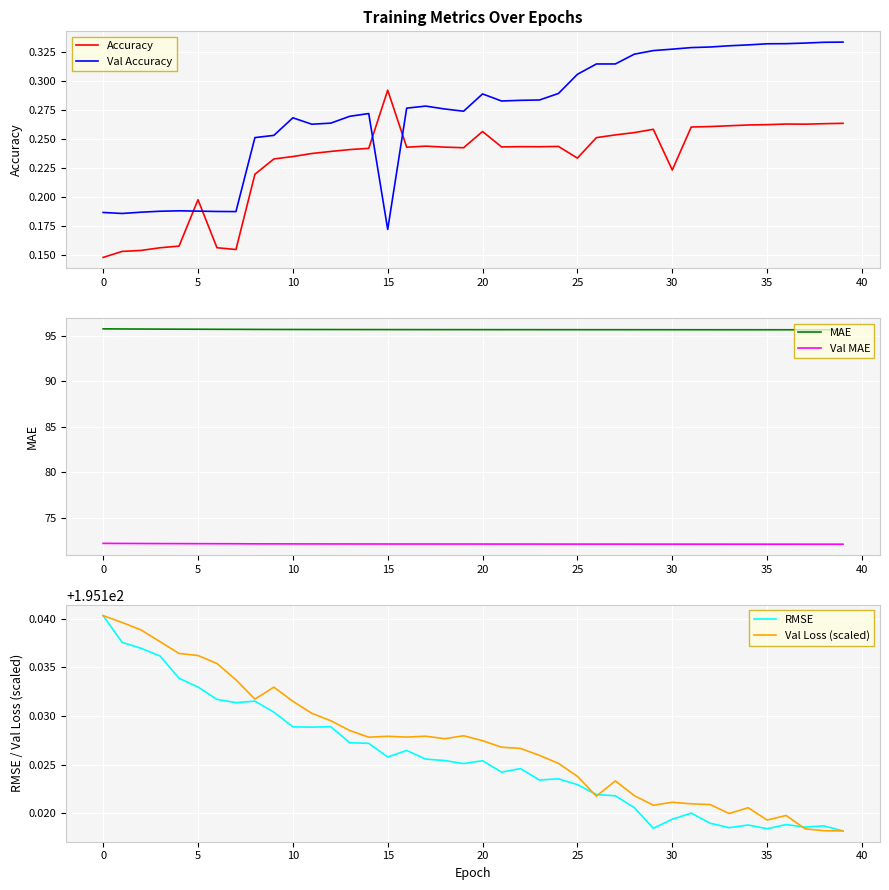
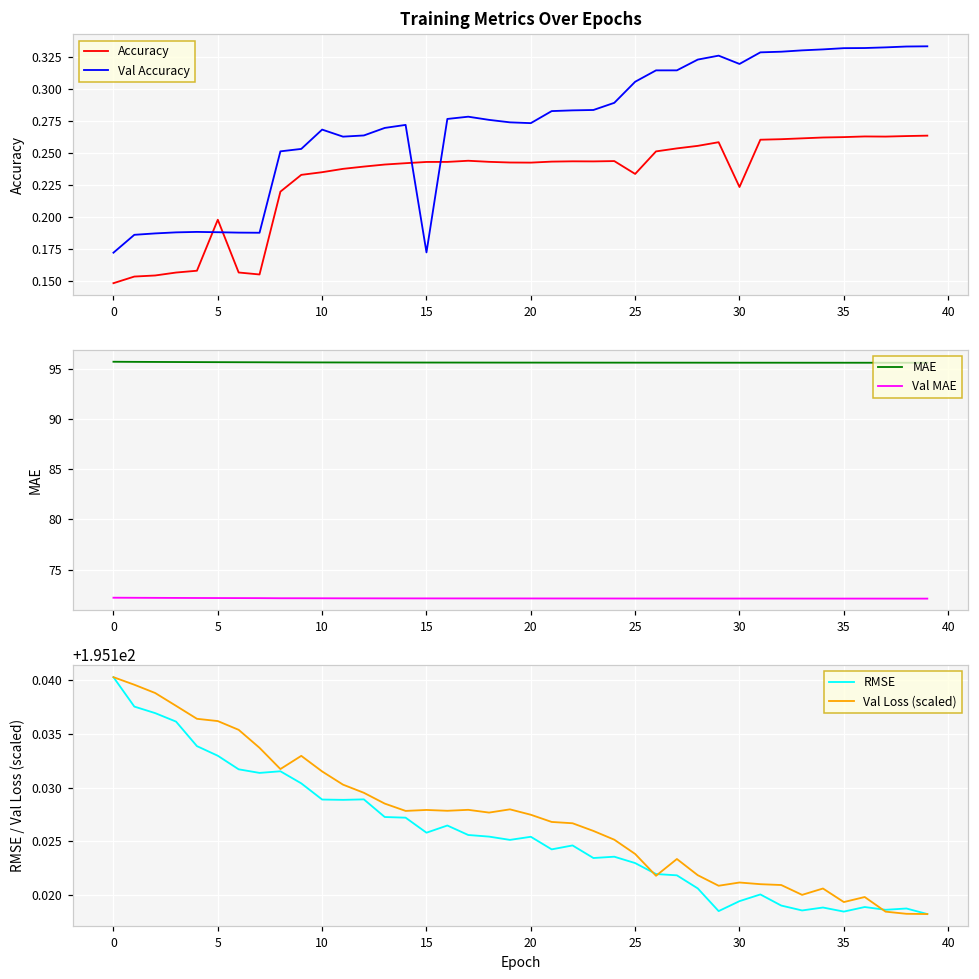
  {
    "Training Metrics Over Epochs": {
      "Accuracy": {
        "0": 0.148,
        "5": 0.198,
        "10": 0.235,
-       "15": 0.292,
-       "20": 0.257,
+       "15": 0.243,
+       "20": 0.243,
        "25": 0.234,
        "30": 0.223,
        "35": 0.263
      },
      "Val Accuracy": {
-       "0": 0.187,
+       "0": 0.172,
        "5": 0.188,
        "10": 0.268,
        "15": 0.172,
-       "20": 0.289,
+       "20": 0.273,
        "25": 0.306,
-       "30": 0.328,
+       "30": 0.320,
        "35": 0.332
      }
    }
  }
